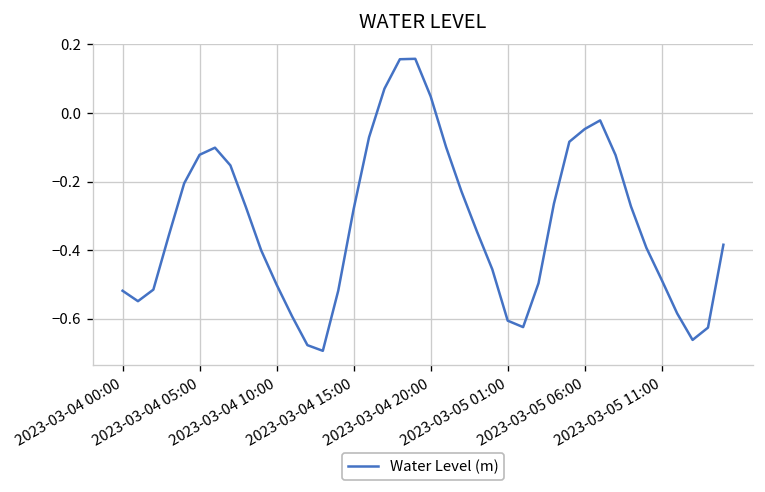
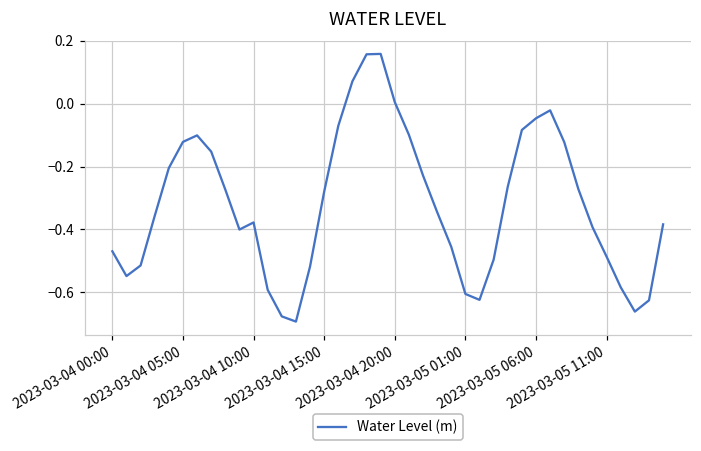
  {
-   "2023-03-04 00:00": -0.52,
+   "2023-03-04 00:00": -0.47,
    "2023-03-04 05:00": -0.12,
-   "2023-03-04 10:00": -0.50,
+   "2023-03-04 10:00": -0.38,
    "2023-03-04 15:00": -0.28,
-   "2023-03-04 20:00": 0.05,
+   "2023-03-04 20:00": 0.00,
    "2023-03-05 01:00": -0.61,
    "2023-03-05 06:00": -0.05,
    "2023-03-05 11:00": -0.49
  }
